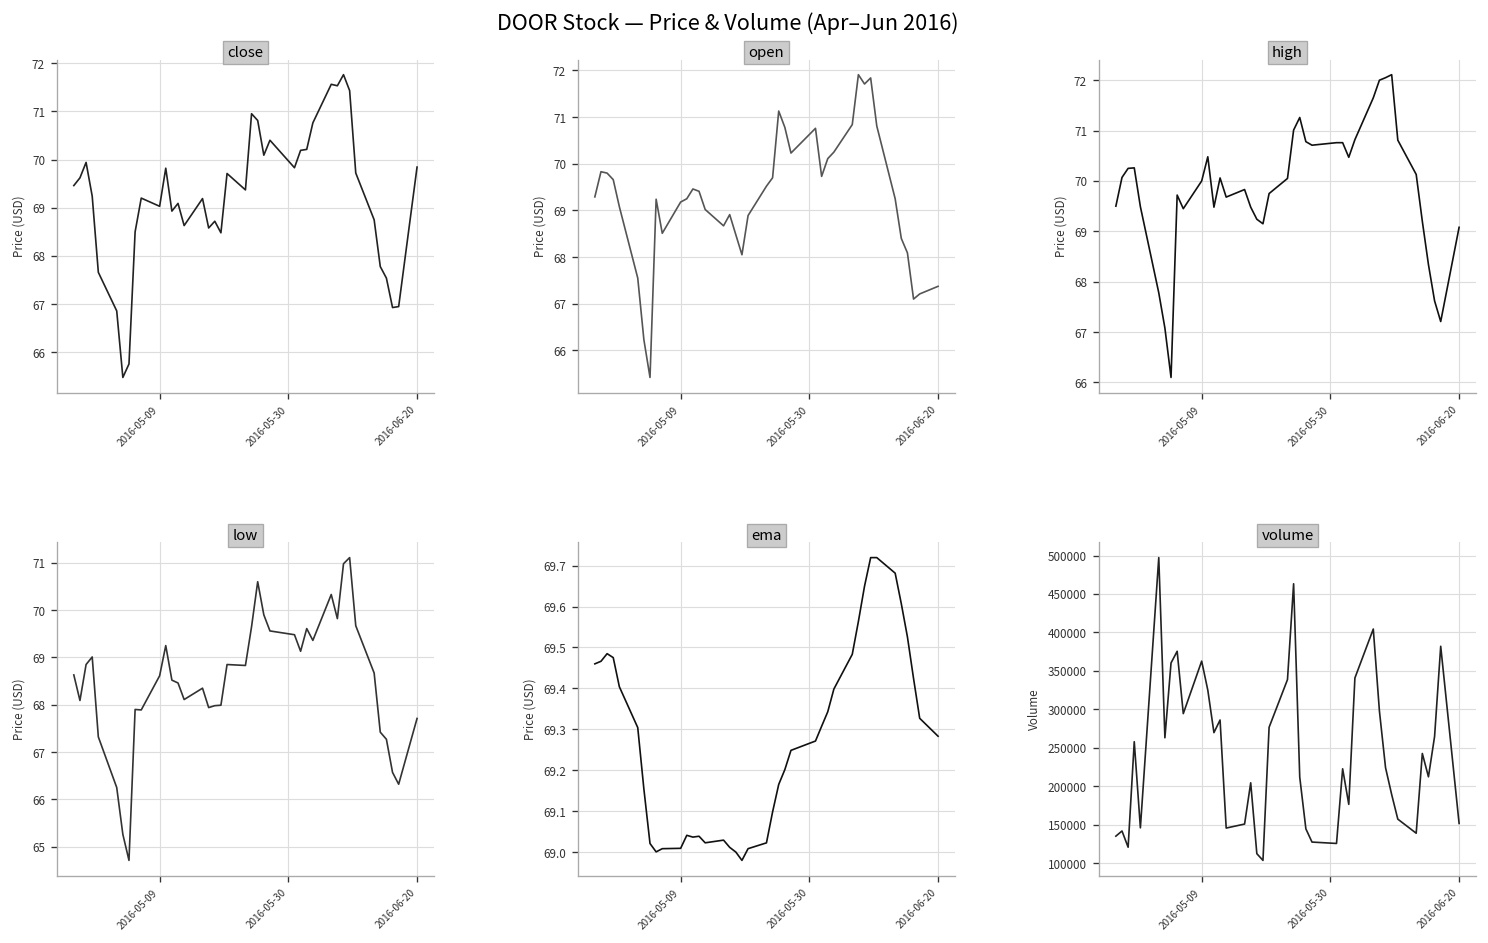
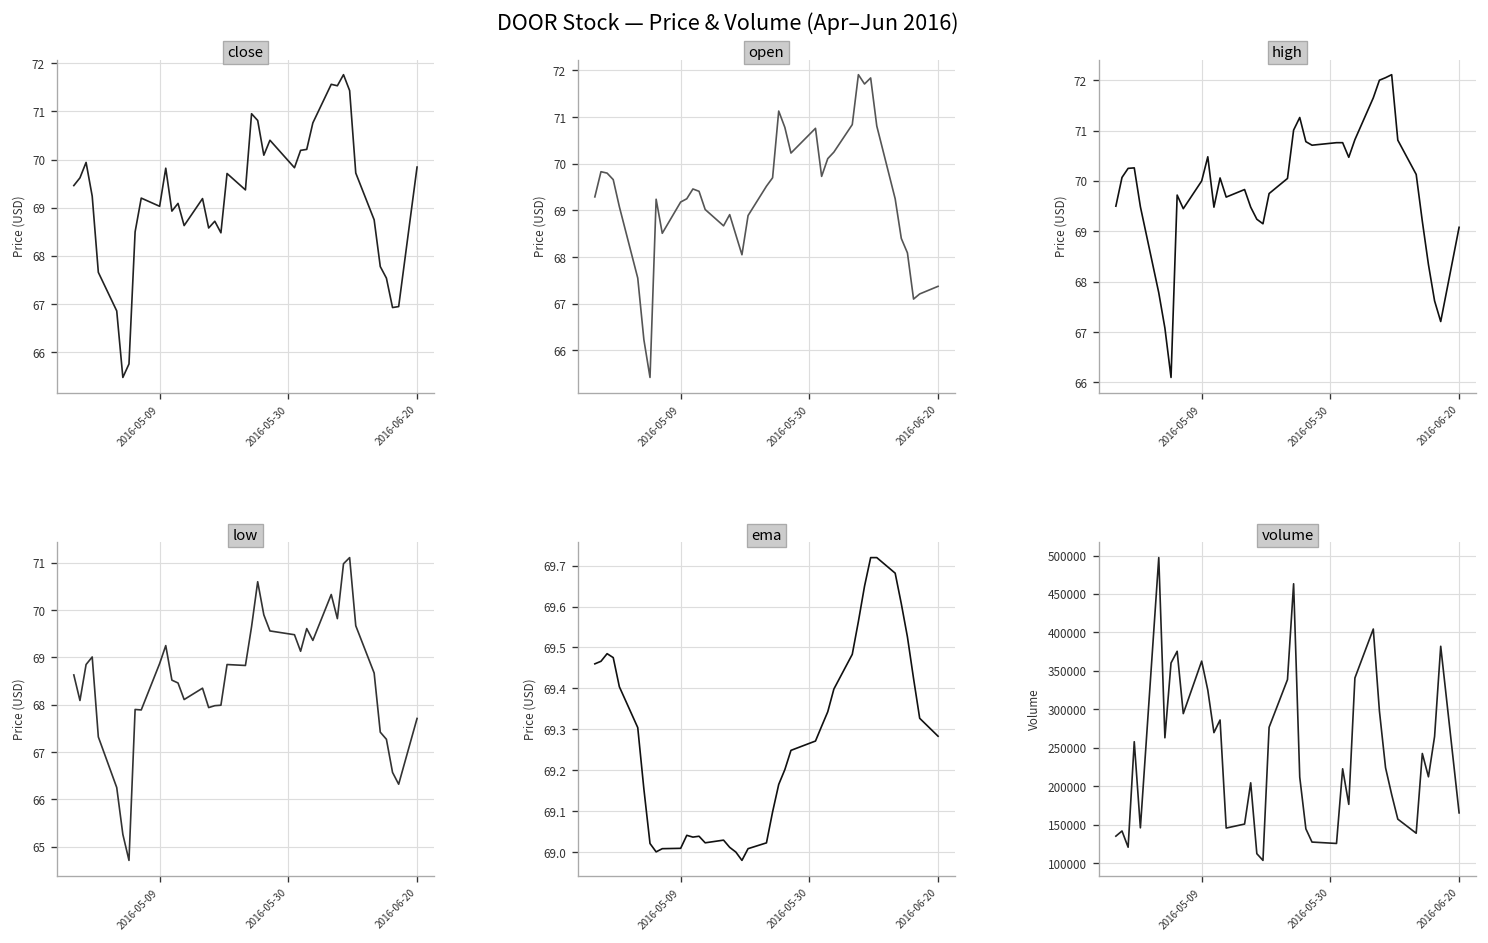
  {
    "close": {
      "2016-05-09": 69.0,
      "2016-06-20": 69.8
    },
    "open": {
      "2016-05-09": 69.2,
      "2016-06-20": 67.4
    },
    "high": {
      "2016-05-09": 70.0,
      "2016-06-20": 69.1
    },
    "low": {
-     "2016-05-09": 68.6,
+     "2016-05-09": 68.9,
      "2016-06-20": 67.7
    },
    "ema": {
      "2016-05-09": 69.01,
      "2016-06-20": 69.28
    },
    "volume": {
      "2016-05-09": 360000,
-     "2016-06-20": 150000
+     "2016-06-20": 170000
    }
  }
